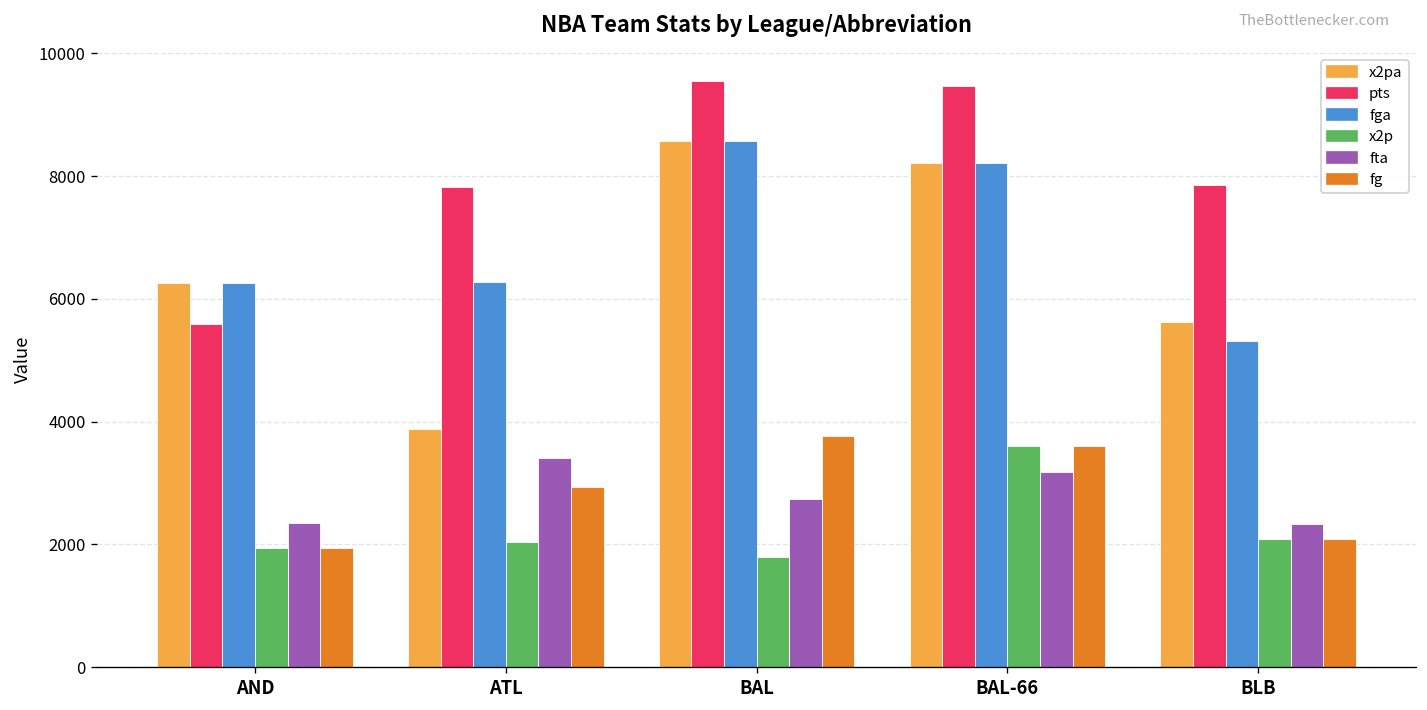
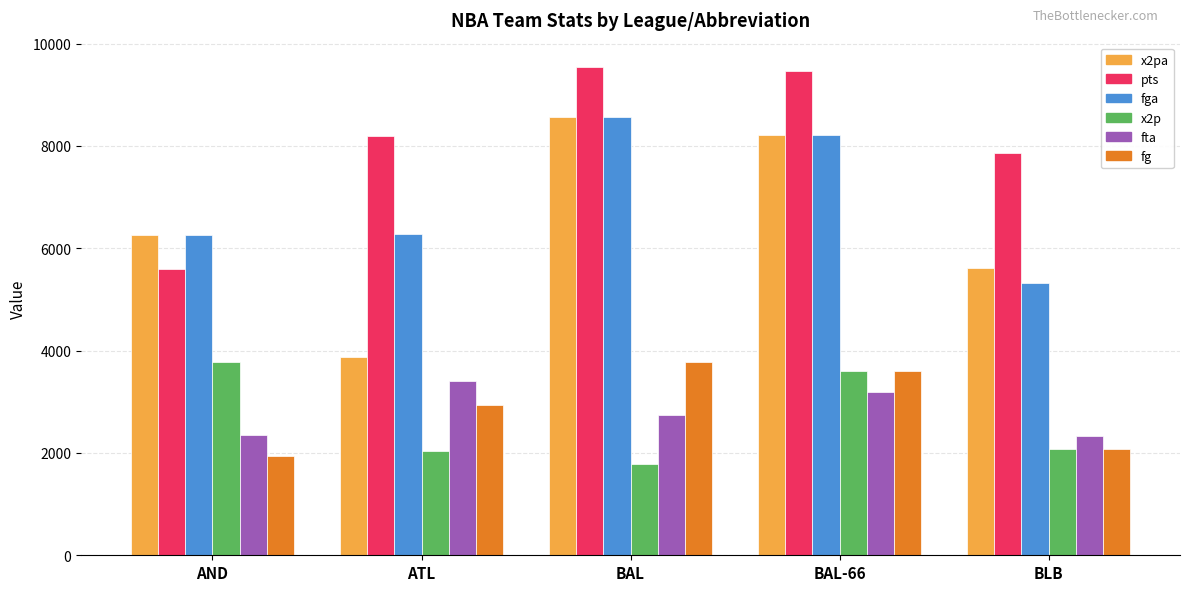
  {
    "pts": {
      "AND": 5600,
-     "ATL": 7800,
+     "ATL": 8200,
      "BAL": 9500,
      "BAL-66": 9500,
      "BLB": 7900
    },
    "fga": {
      "AND": 6300,
      "ATL": 6300,
      "BAL": 8600,
      "BAL-66": 8200,
      "BLB": 5300
    },
    "x2p": {
-     "AND": 1900,
+     "AND": 3800,
      "ATL": 2000,
      "BAL": 1800,
      "BAL-66": 3600,
      "BLB": 2100
    },
    "fta": {
      "AND": 2300,
      "ATL": 3400,
      "BAL": 2700,
      "BAL-66": 3200,
      "BLB": 2300
    }
  }
